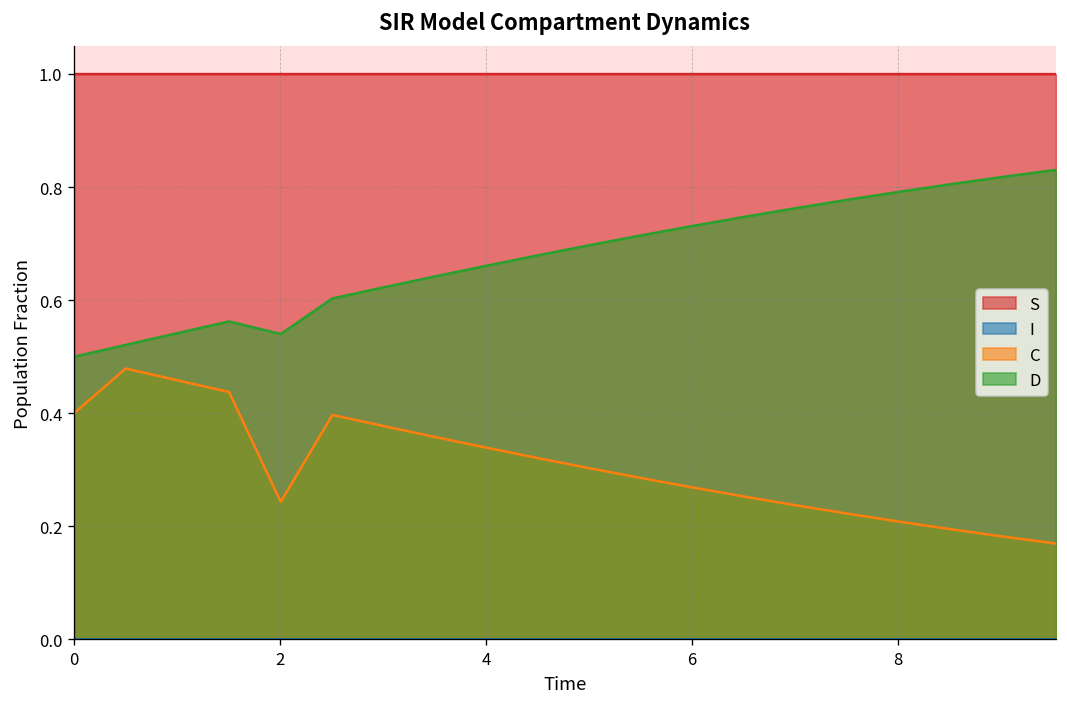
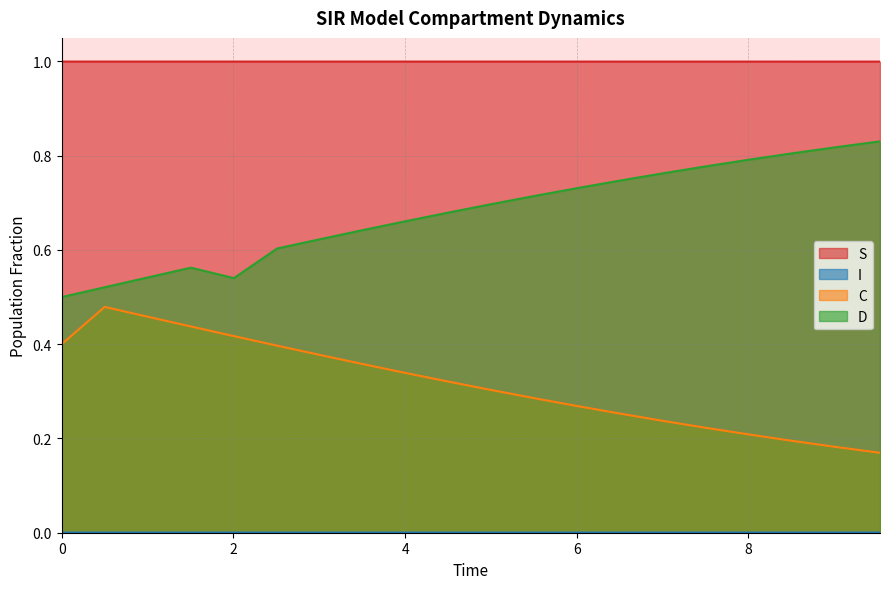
  {
    "S": {
      "0": 1.00,
      "2": 1.00
    },
    "I": {
      "0": 0.00,
      "2": 0.00
    },
    "C": {
      "0": 0.40,
-     "2": 0.24
+     "2": 0.42
    },
    "D": {
      "0": 0.50,
      "2": 0.54
    }
  }
